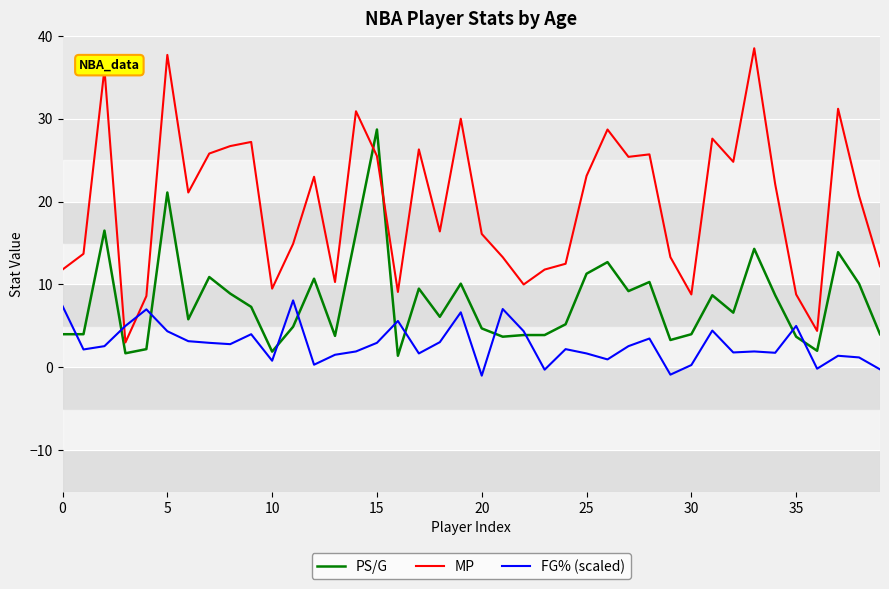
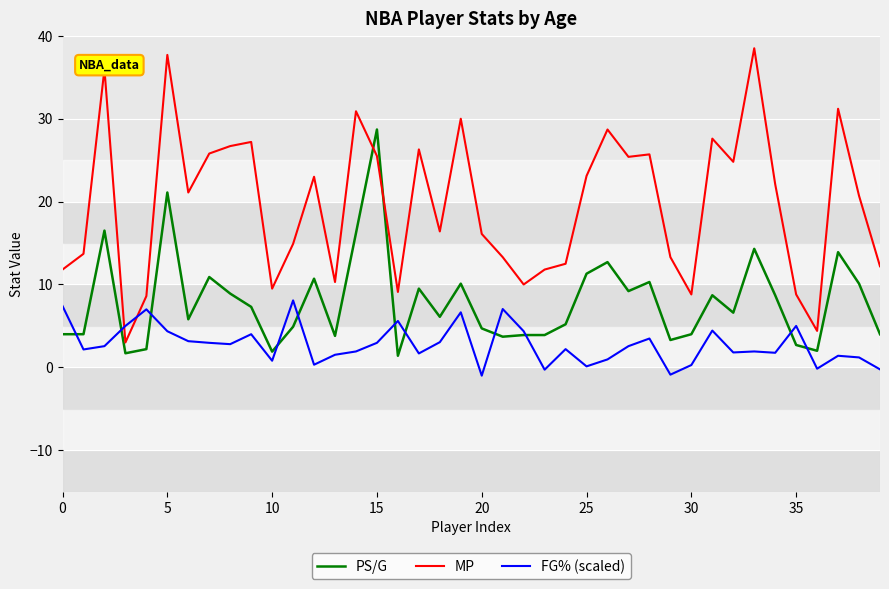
  {
    "PS/G": {
      "0": 4,
      "5": 21,
      "10": 2,
      "15": 29,
      "20": 5,
      "25": 11,
      "30": 4,
-     "35": 4
+     "35": 3
    },
    "MP": {
      "0": 12,
      "5": 38,
      "10": 10,
      "15": 26,
      "20": 16,
      "25": 23,
      "30": 9,
      "35": 9
    },
    "FG% (scaled)": {
      "0": 7,
      "5": 4,
      "10": 1,
      "15": 3,
      "20": -1,
-     "25": 2,
+     "25": 0,
      "30": 0,
      "35": 5
    }
  }
